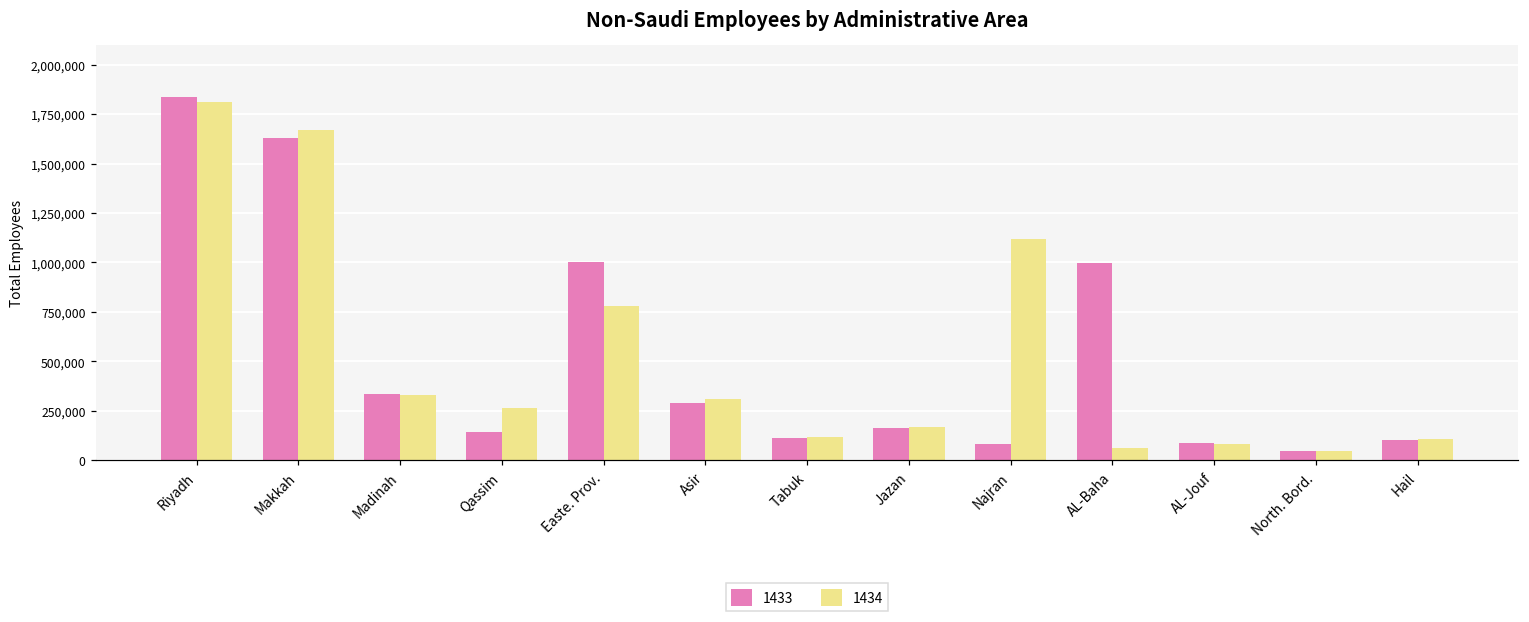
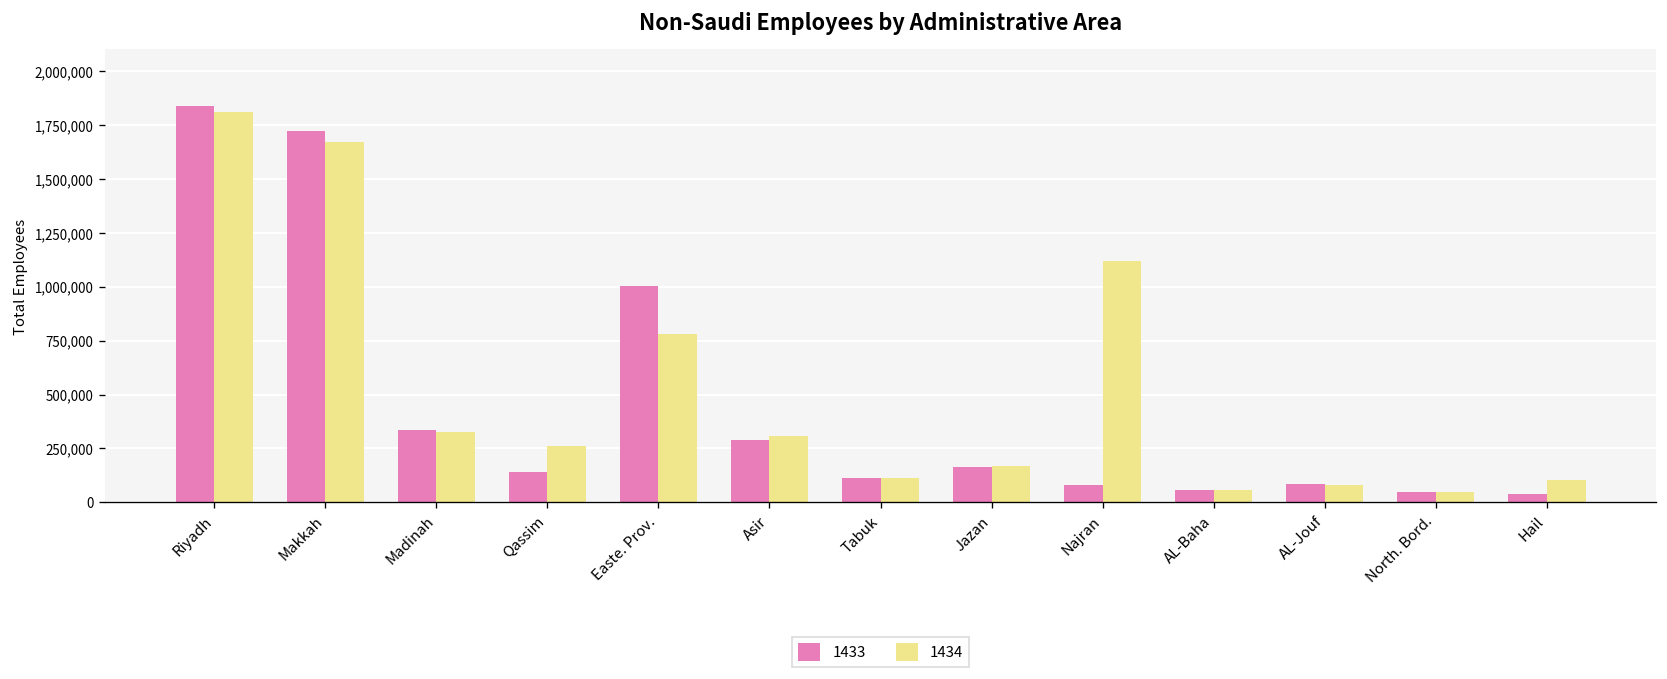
  {
    "1433": {
      "Riyadh": "1,840,000",
-     "Makkah": "1,630,000",
+     "Makkah": "1,720,000",
      "Madinah": "330,000",
      "Qassim": "140,000",
      "Easte. Prov.": "1,000,000",
      "Asir": "290,000",
      "Tabuk": "110,000",
      "Jazan": "160,000",
      "Najran": "80,000",
-     "AL-Baha": "1,000,000",
+     "AL-Baha": "60,000",
      "AL-Jouf": "80,000",
      "North. Bord.": "50,000",
-     "Hail": "100,000"
+     "Hail": "40,000"
    },
    "1434": {
      "Riyadh": "1,810,000",
      "Makkah": "1,670,000",
      "Madinah": "330,000",
      "Qassim": "260,000",
      "Easte. Prov.": "780,000",
      "Asir": "310,000",
      "Tabuk": "110,000",
      "Jazan": "170,000",
      "Najran": "1,120,000",
      "AL-Baha": "60,000",
      "AL-Jouf": "80,000",
      "North. Bord.": "50,000",
      "Hail": "110,000"
    }
  }
